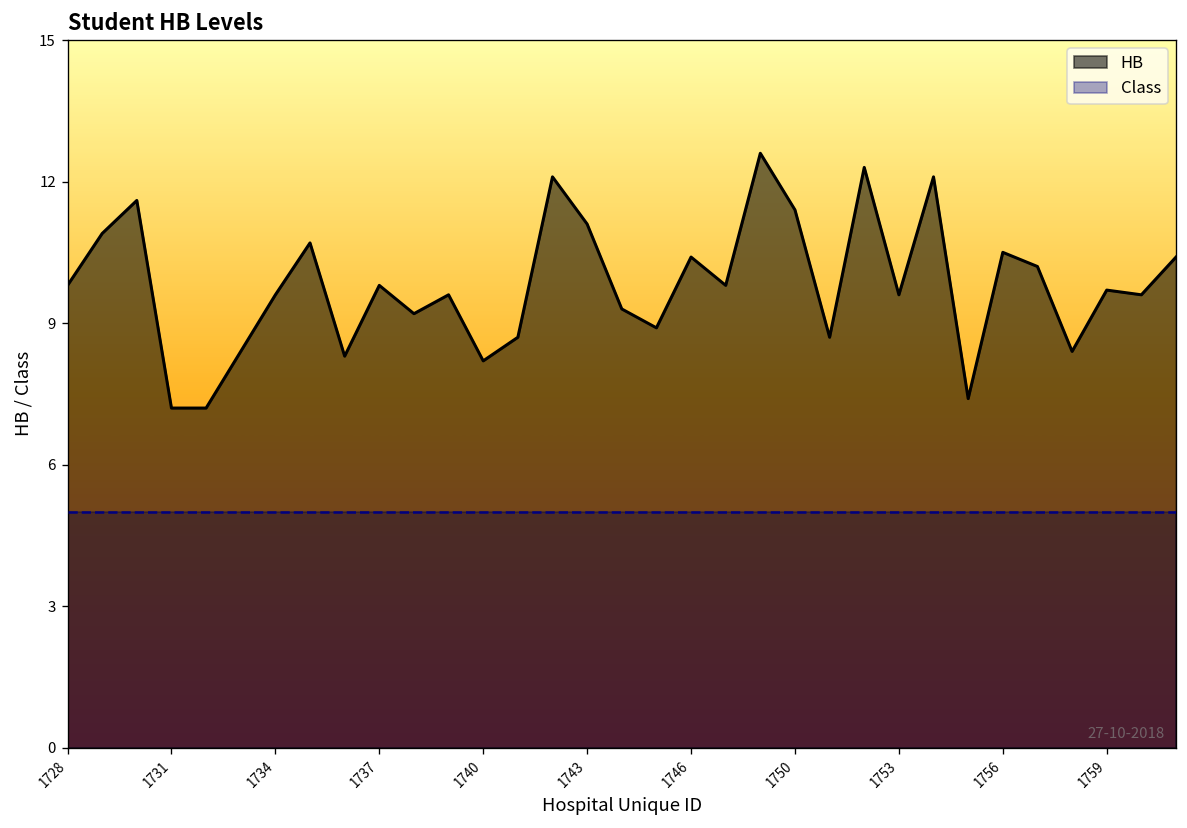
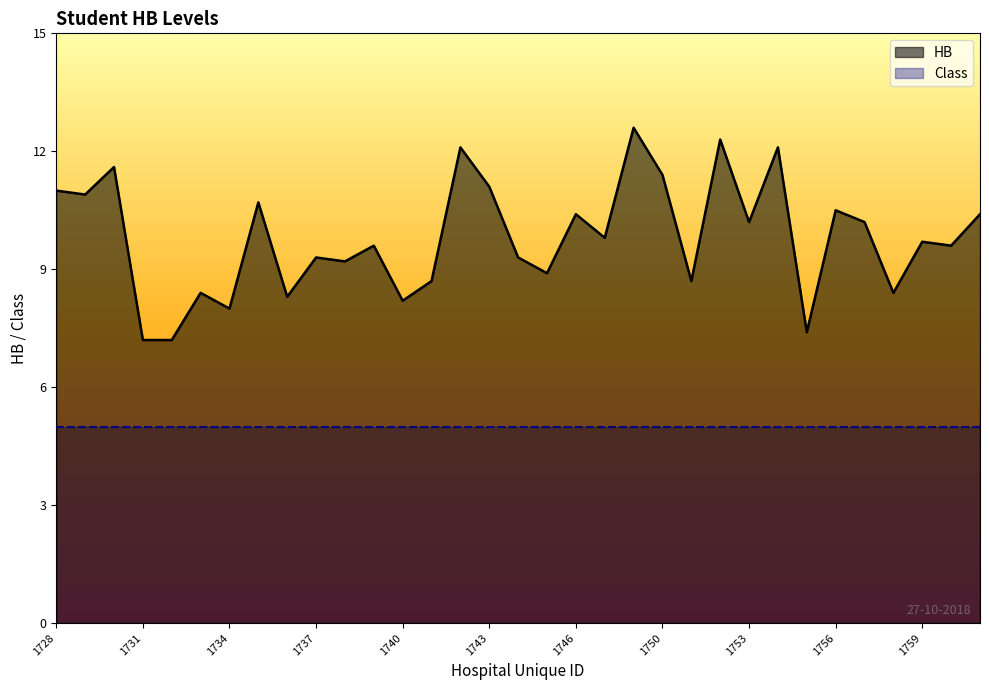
  {
    "HB": {
-     "1728": 9.8,
+     "1728": 11.0,
      "1731": 7.2,
-     "1734": 9.6,
-     "1737": 9.8,
+     "1734": 8.0,
+     "1737": 9.3,
      "1740": 8.2,
      "1743": 11.1,
      "1746": 10.4,
      "1750": 11.4,
-     "1753": 9.6,
+     "1753": 10.2,
      "1756": 10.5,
      "1759": 9.7
    },
    "Class": {
      "1728": 5.0,
      "1731": 5.0,
      "1734": 5.0,
      "1737": 5.0,
      "1740": 5.0,
      "1743": 5.0,
      "1746": 5.0,
      "1750": 5.0,
      "1753": 5.0,
      "1756": 5.0,
      "1759": 5.0
    }
  }
